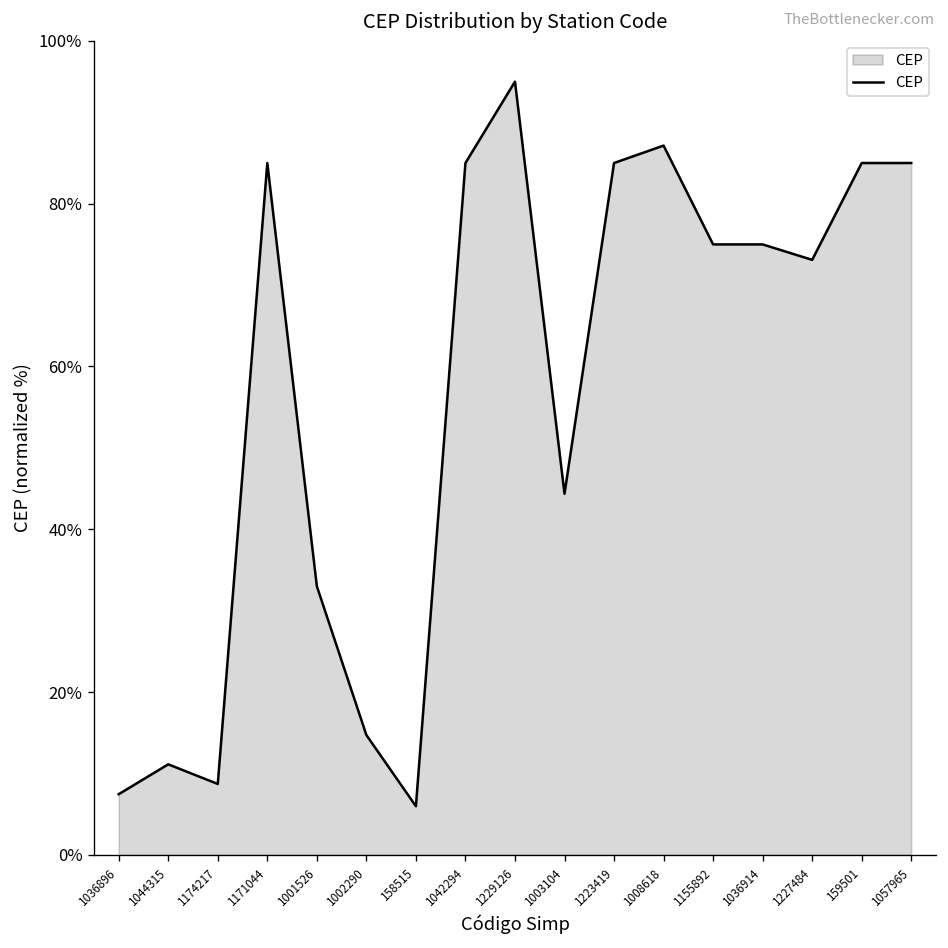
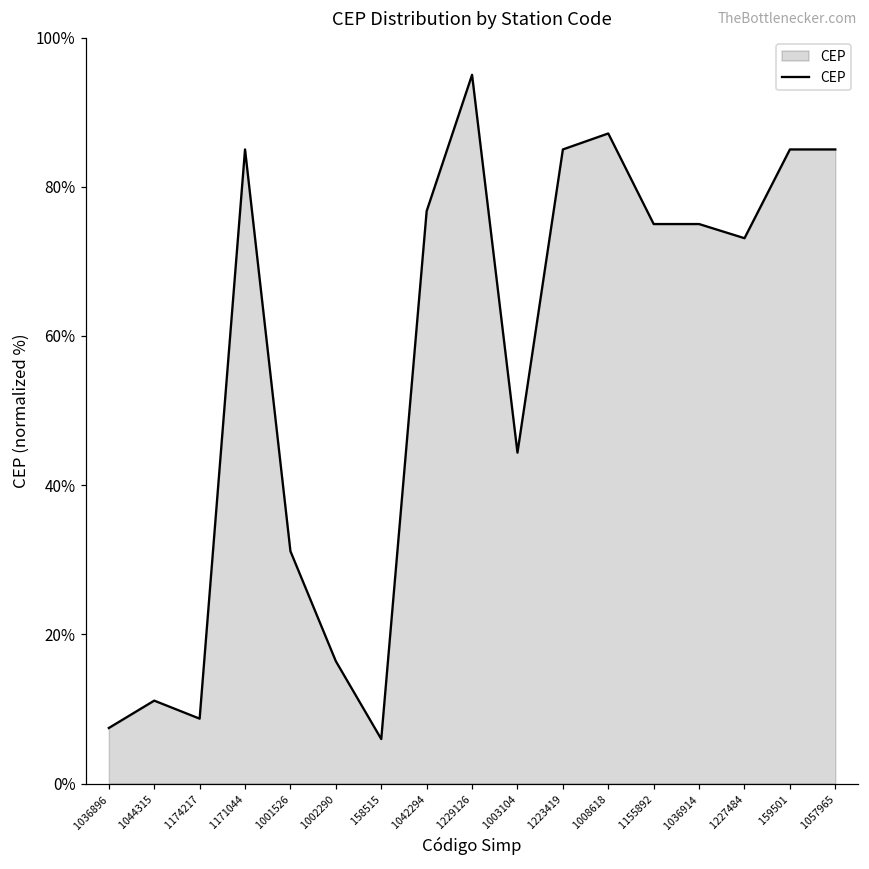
  {
    "1036896": "7%",
    "1044315": "11%",
    "1174217": "9%",
    "1171044": "85%",
-   "1001526": "33%",
-   "1002290": "15%",
+   "1001526": "31%",
+   "1002290": "16%",
    "158515": "6%",
-   "1042294": "85%",
+   "1042294": "77%",
    "1229126": "95%",
    "1003104": "44%",
    "1223419": "85%",
    "1008618": "87%",
    "1155892": "75%",
    "1036914": "75%",
    "1227484": "73%",
    "159501": "85%",
    "1057965": "85%"
  }
